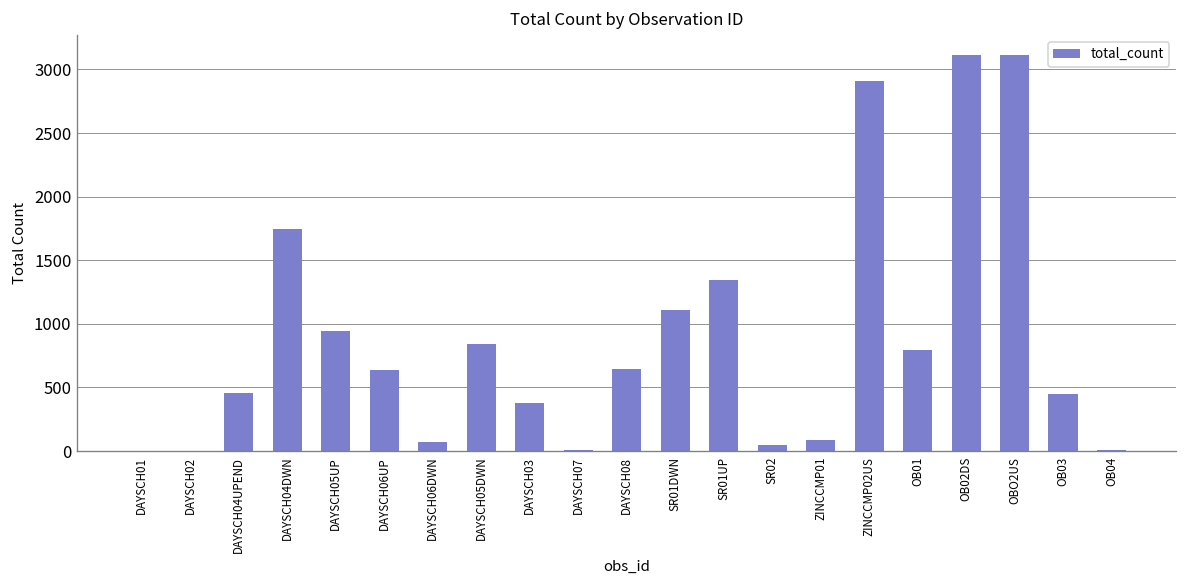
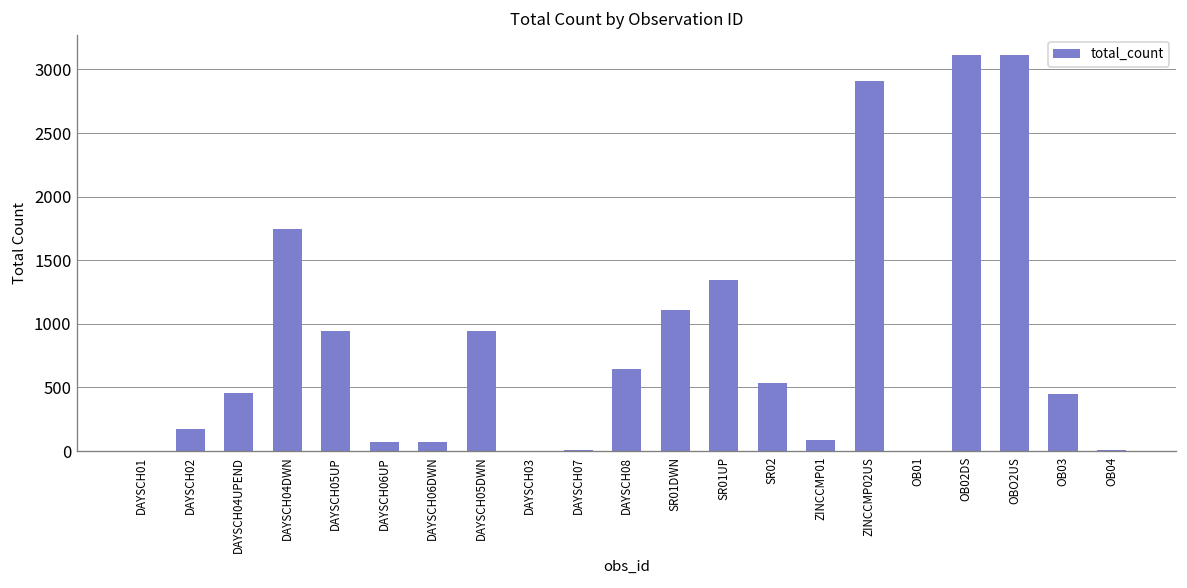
  {
-   "DAYSCH02": 0,
+   "DAYSCH02": 180,
    "DAYSCH04UPEND": 450,
    "DAYSCH04DWN": 1750,
    "DAYSCH05UP": 940,
-   "DAYSCH06UP": 640,
+   "DAYSCH06UP": 70,
    "DAYSCH06DWN": 70,
-   "DAYSCH05DWN": 840,
-   "DAYSCH03": 380,
+   "DAYSCH05DWN": 940,
+   "DAYSCH03": 0,
    "DAYSCH08": 640,
    "SR01DWN": 1110,
    "SR01UP": 1350,
-   "SR02": 50,
+   "SR02": 530,
    "ZINCCMP01": 80,
    "ZINCCMP02US": 2910,
-   "OB01": 800,
+   "OB01": 0,
    "OB02DS": 3110,
    "OBO2US": 3110,
    "OB03": 450
  }
